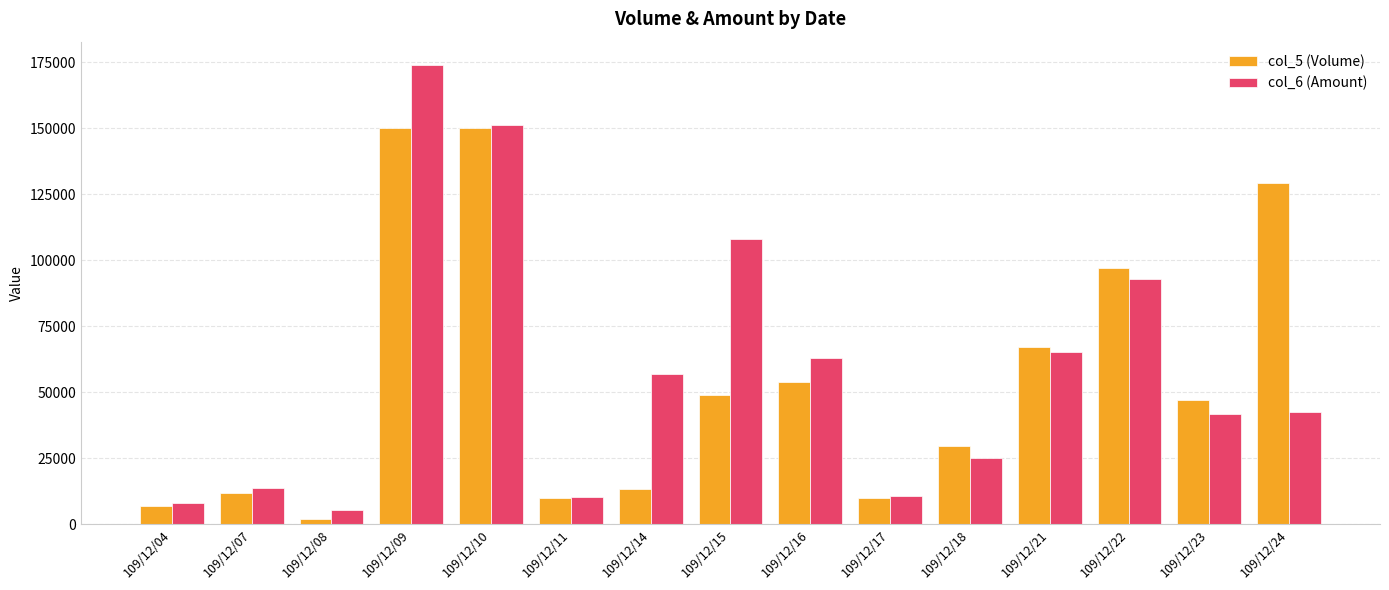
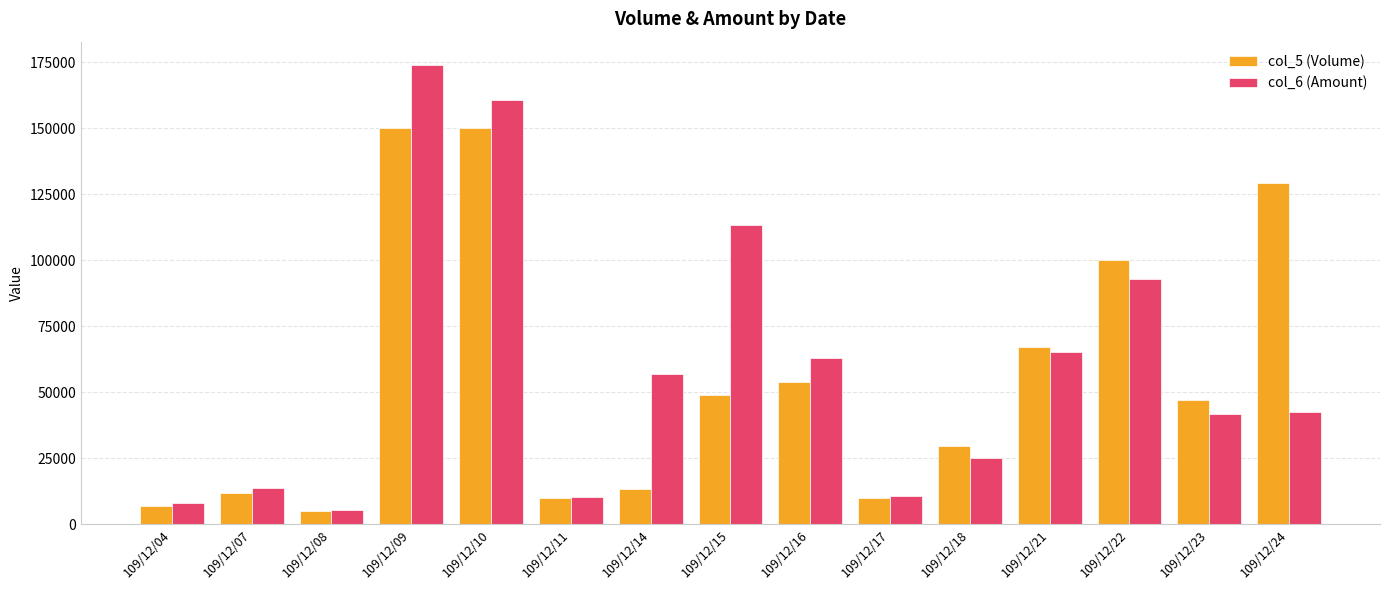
  {
    "col_5 (Volume)": {
      "109/12/04": 7000,
      "109/12/07": 12000,
-     "109/12/08": 2000,
+     "109/12/08": 5000,
      "109/12/09": 150000,
      "109/12/10": 150000,
      "109/12/11": 10000,
      "109/12/14": 13000,
      "109/12/15": 49000,
      "109/12/16": 54000,
      "109/12/17": 10000,
      "109/12/18": 30000,
      "109/12/21": 67000,
-     "109/12/22": 97000,
+     "109/12/22": 100000,
      "109/12/23": 47000,
      "109/12/24": 129000
    },
    "col_6 (Amount)": {
      "109/12/04": 8000,
      "109/12/07": 14000,
      "109/12/08": 6000,
      "109/12/09": 174000,
-     "109/12/10": 151000,
+     "109/12/10": 161000,
      "109/12/11": 10000,
      "109/12/14": 57000,
-     "109/12/15": 108000,
+     "109/12/15": 113000,
      "109/12/16": 63000,
      "109/12/17": 11000,
      "109/12/18": 25000,
      "109/12/21": 65000,
      "109/12/22": 93000,
      "109/12/23": 42000,
      "109/12/24": 42000
    }
  }
